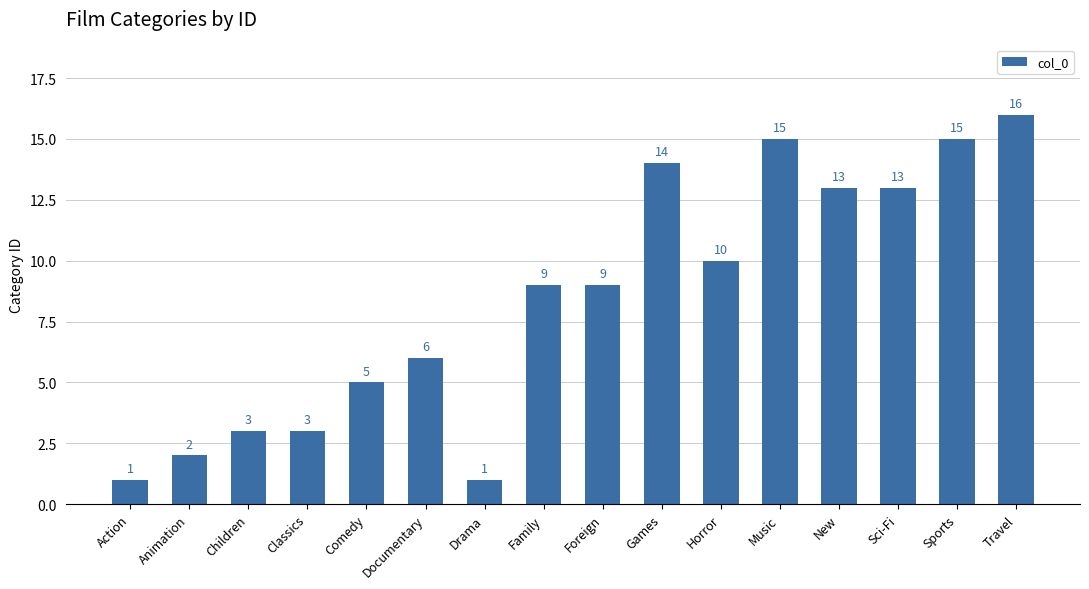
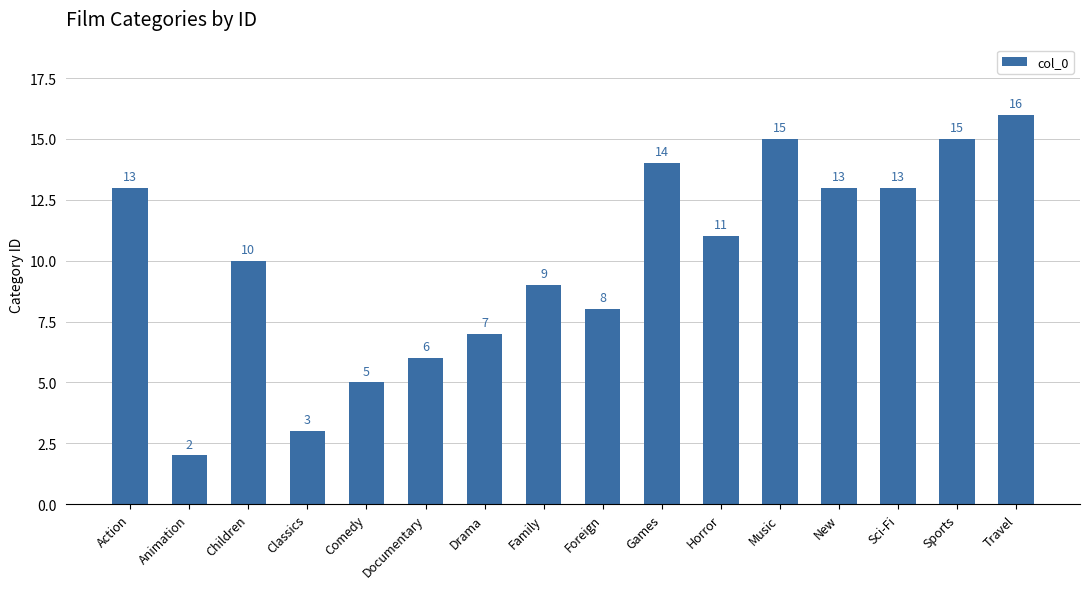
  {
-   "Action": 1,
+   "Action": 13,
    "Animation": 2,
-   "Children": 3,
+   "Children": 10,
    "Classics": 3,
    "Comedy": 5,
    "Documentary": 6,
-   "Drama": 1,
+   "Drama": 7,
    "Family": 9,
-   "Foreign": 9,
+   "Foreign": 8,
    "Games": 14,
-   "Horror": 10,
+   "Horror": 11,
    "Music": 15,
    "New": 13,
    "Sci-Fi": 13,
    "Sports": 15,
    "Travel": 16
  }
